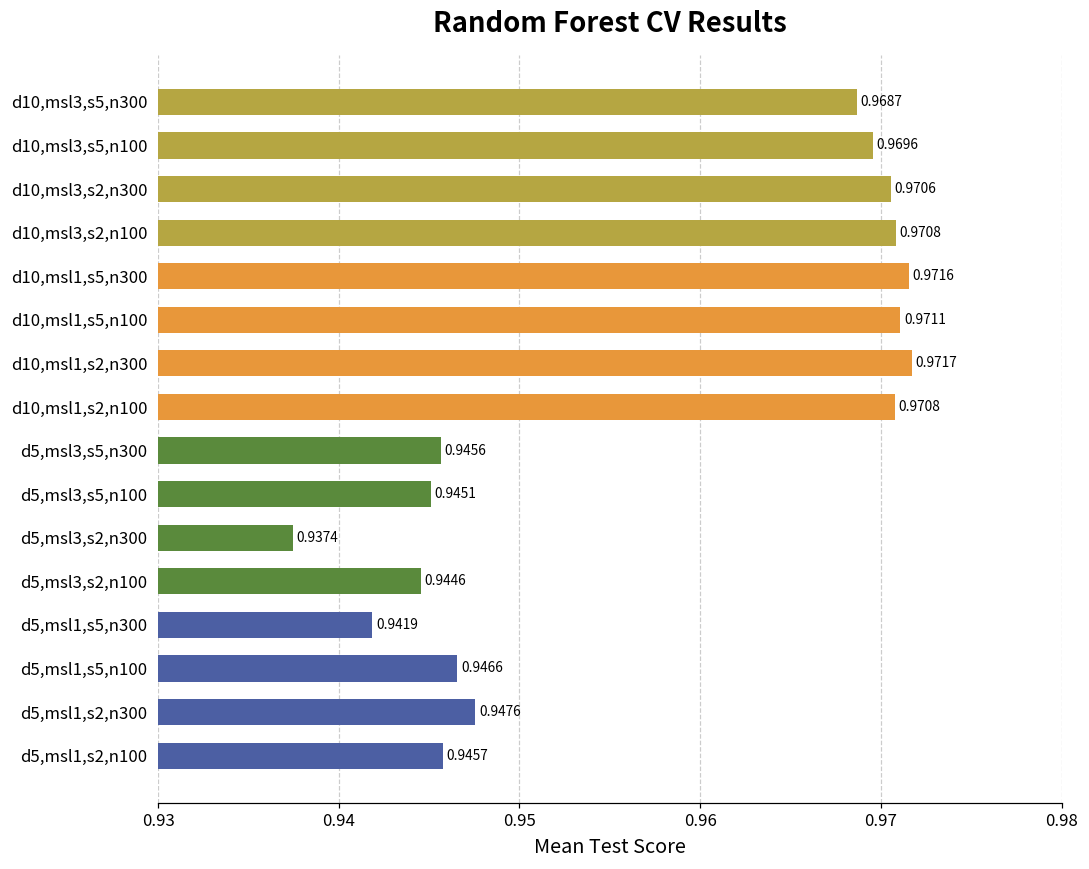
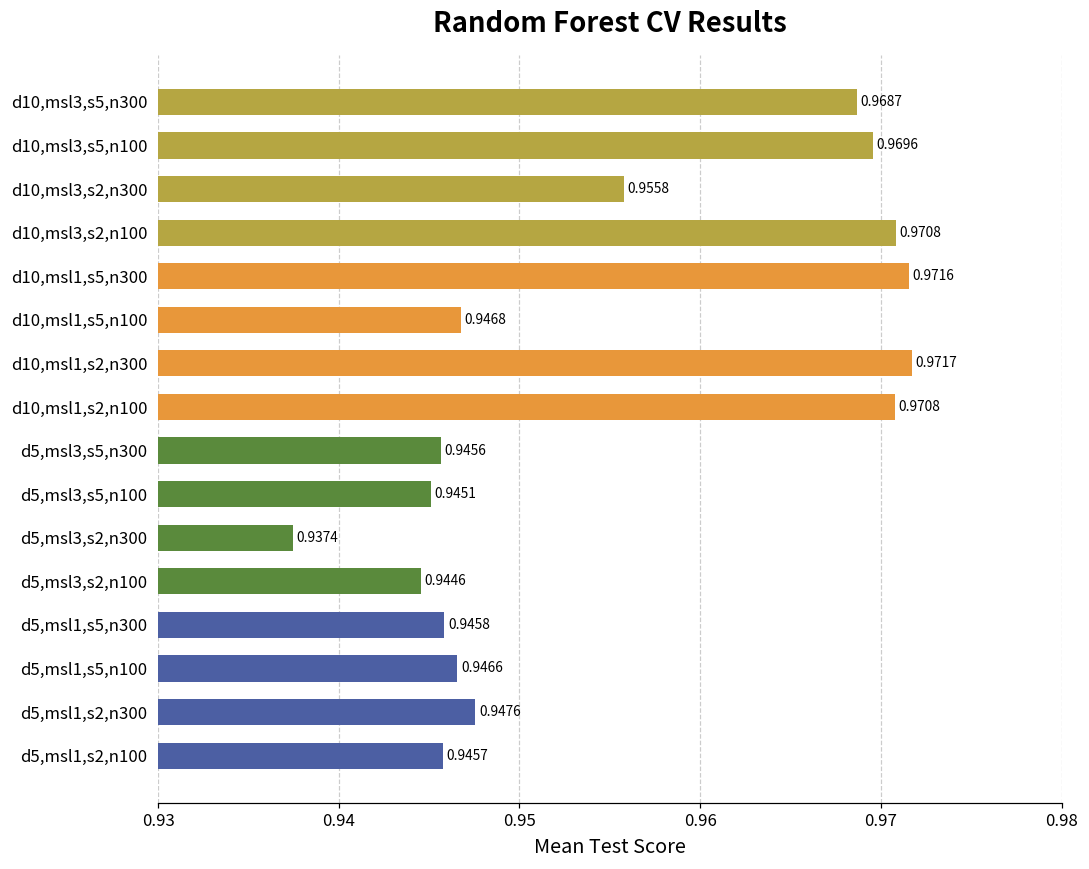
  {
    "d10,msl3,s5,n300": 0.9687,
    "d10,msl3,s5,n100": 0.9696,
-   "d10,msl3,s2,n300": 0.9706,
+   "d10,msl3,s2,n300": 0.9558,
    "d10,msl3,s2,n100": 0.9708,
    "d10,msl1,s5,n300": 0.9716,
-   "d10,msl1,s5,n100": 0.9711,
+   "d10,msl1,s5,n100": 0.9468,
    "d10,msl1,s2,n300": 0.9717,
    "d10,msl1,s2,n100": 0.9708,
    "d5,msl3,s5,n300": 0.9456,
    "d5,msl3,s5,n100": 0.9451,
    "d5,msl3,s2,n300": 0.9374,
    "d5,msl3,s2,n100": 0.9446,
-   "d5,msl1,s5,n300": 0.9419,
+   "d5,msl1,s5,n300": 0.9458,
    "d5,msl1,s5,n100": 0.9466,
    "d5,msl1,s2,n300": 0.9476,
    "d5,msl1,s2,n100": 0.9457
  }
